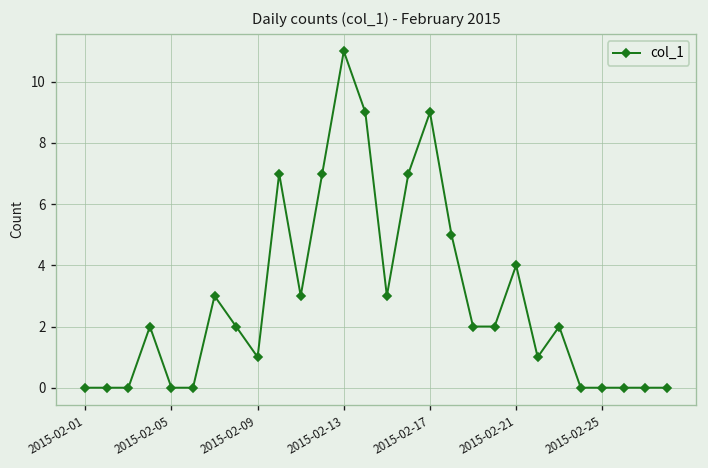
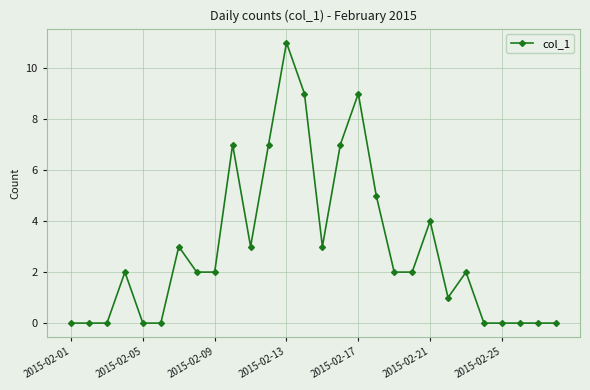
  {
    "2015-02-01": 0,
    "2015-02-05": 0,
-   "2015-02-09": 1,
+   "2015-02-09": 2,
    "2015-02-13": 11,
    "2015-02-17": 9,
    "2015-02-21": 4,
    "2015-02-25": 0
  }
